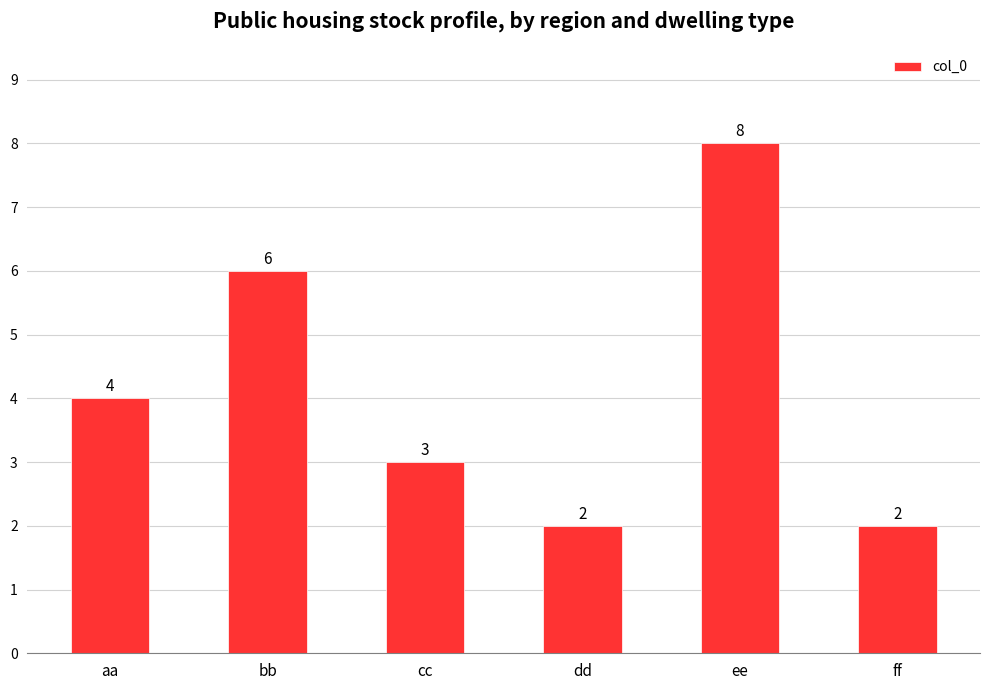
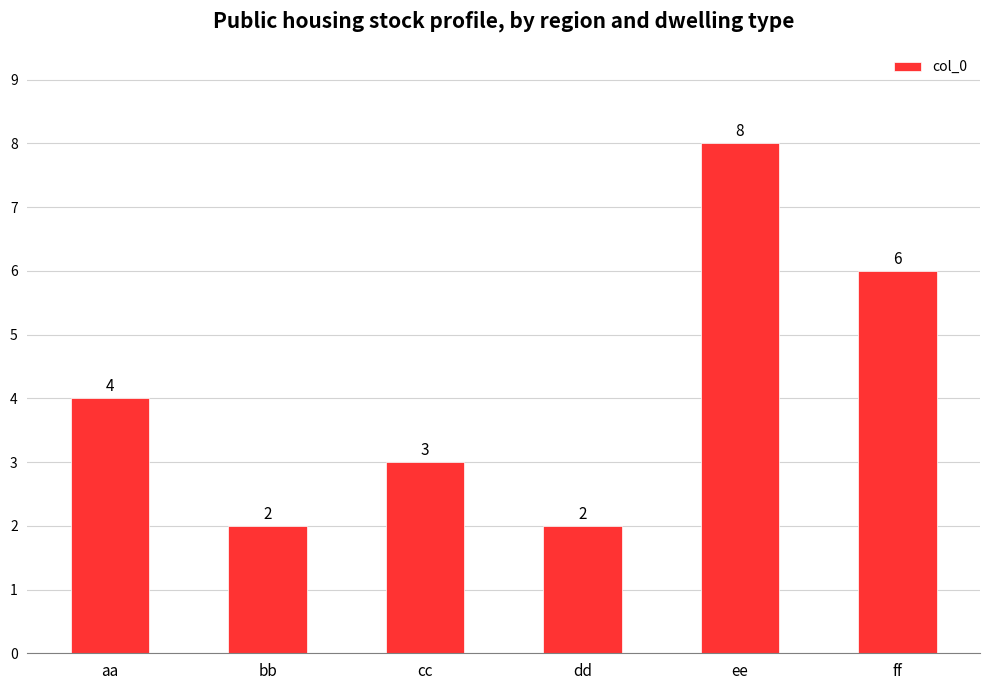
  {
    "aa": 4,
-   "bb": 6,
+   "bb": 2,
    "cc": 3,
    "dd": 2,
    "ee": 8,
-   "ff": 2
+   "ff": 6
  }
